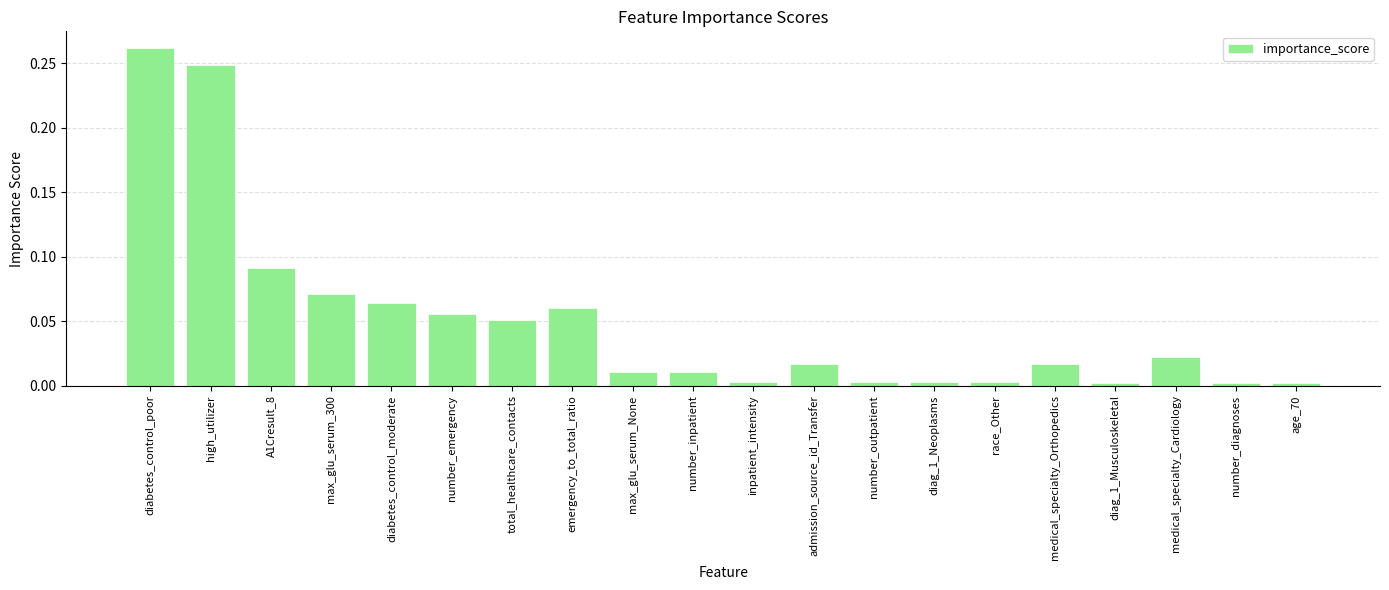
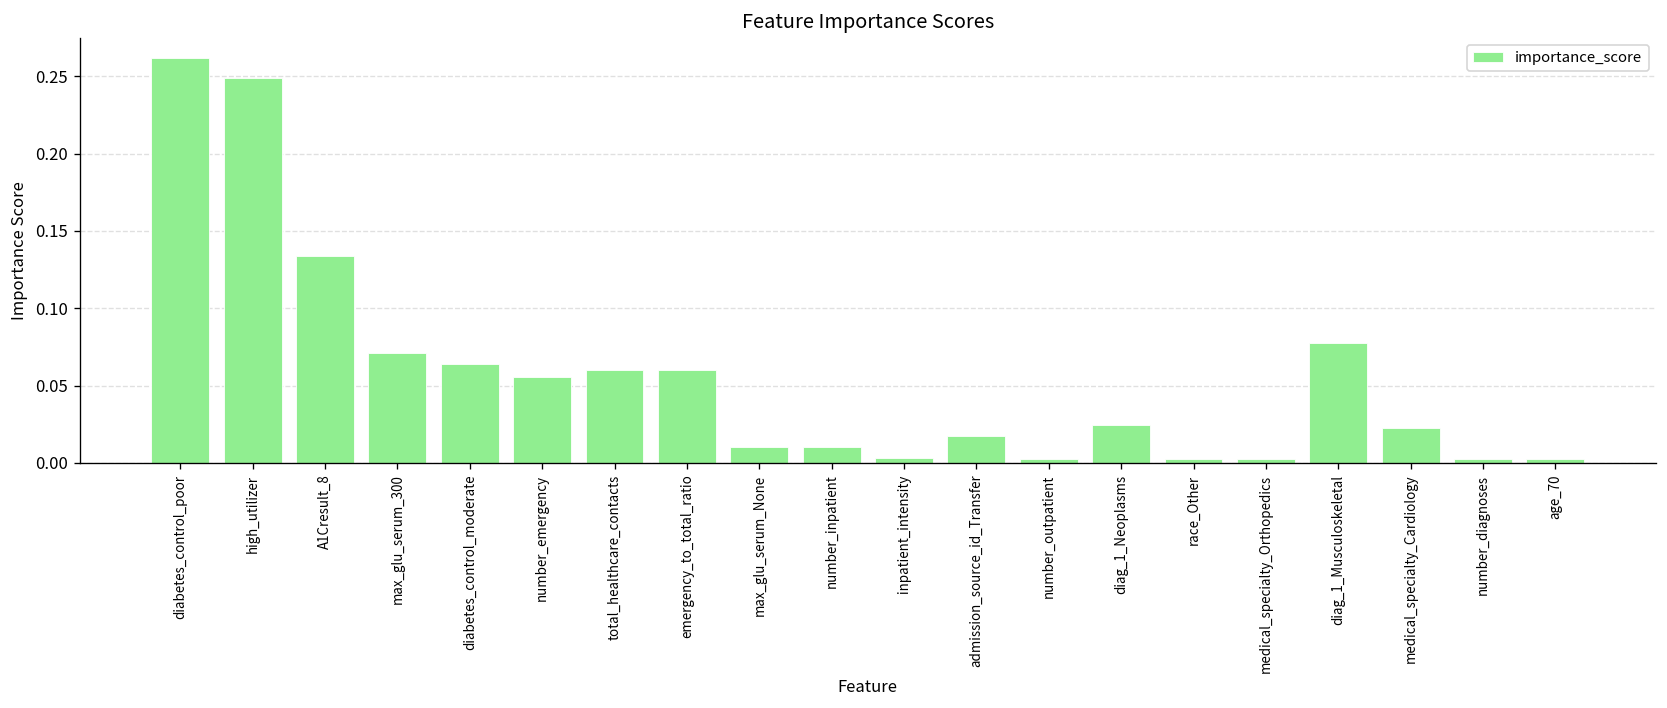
  {
    "diabetes_control_poor": 0.262,
    "high_utilizer": 0.249,
-   "A1Cresult_8": 0.091,
+   "A1Cresult_8": 0.134,
    "max_glu_serum_300": 0.071,
    "diabetes_control_moderate": 0.064,
    "number_emergency": 0.056,
-   "total_healthcare_contacts": 0.051,
+   "total_healthcare_contacts": 0.060,
    "emergency_to_total_ratio": 0.060,
    "max_glu_serum_None": 0.011,
    "number_inpatient": 0.010,
    "inpatient_intensity": 0.003,
    "admission_source_id_Transfer": 0.017,
    "number_outpatient": 0.003,
-   "diag_1_Neoplasms": 0.003,
+   "diag_1_Neoplasms": 0.024,
    "race_Other": 0.003,
-   "medical_specialty_Orthopedics": 0.017,
-   "diag_1_Musculoskeletal": 0.002,
+   "medical_specialty_Orthopedics": 0.002,
+   "diag_1_Musculoskeletal": 0.078,
    "medical_specialty_Cardiology": 0.022,
    "number_diagnoses": 0.002,
    "age_70": 0.002
  }
